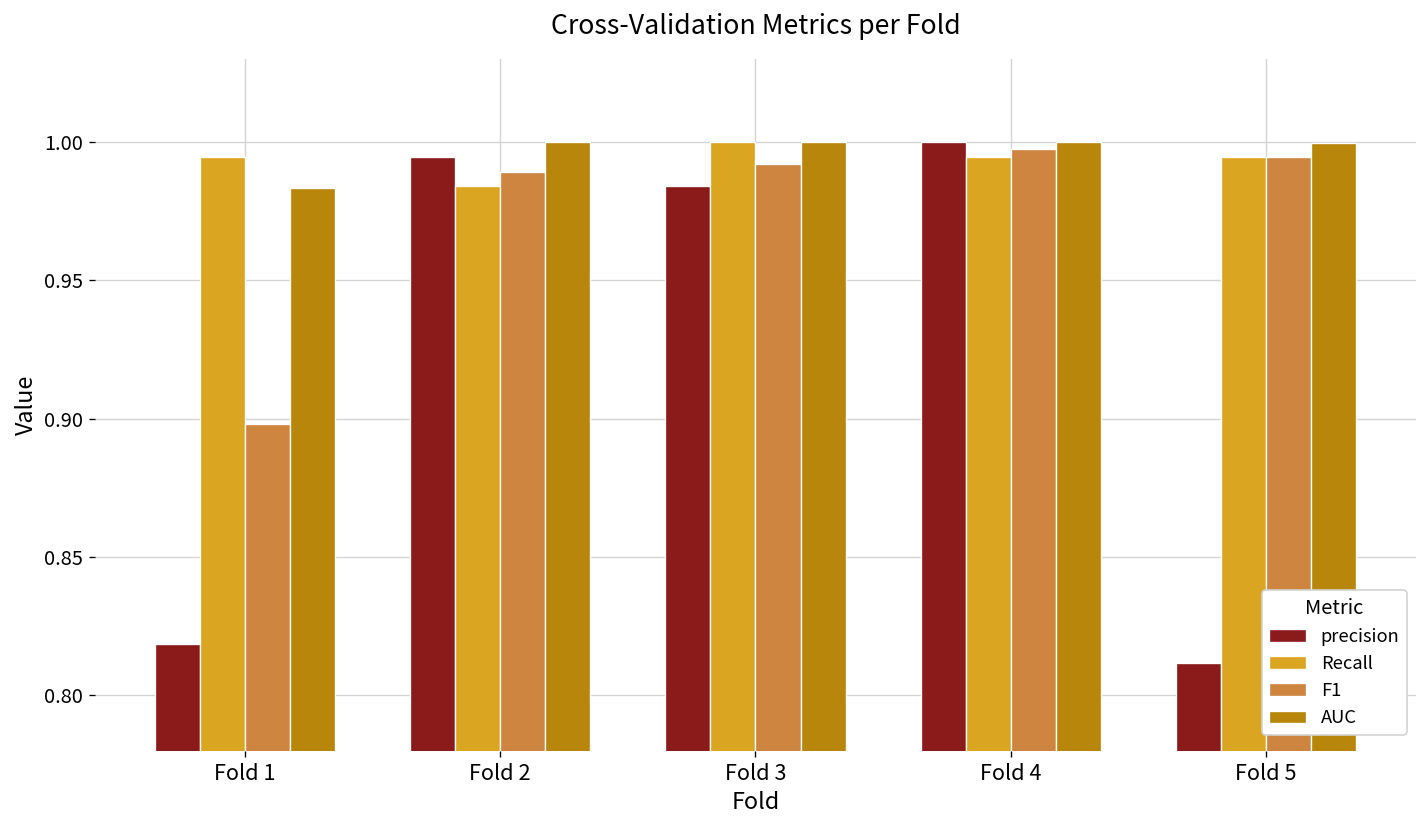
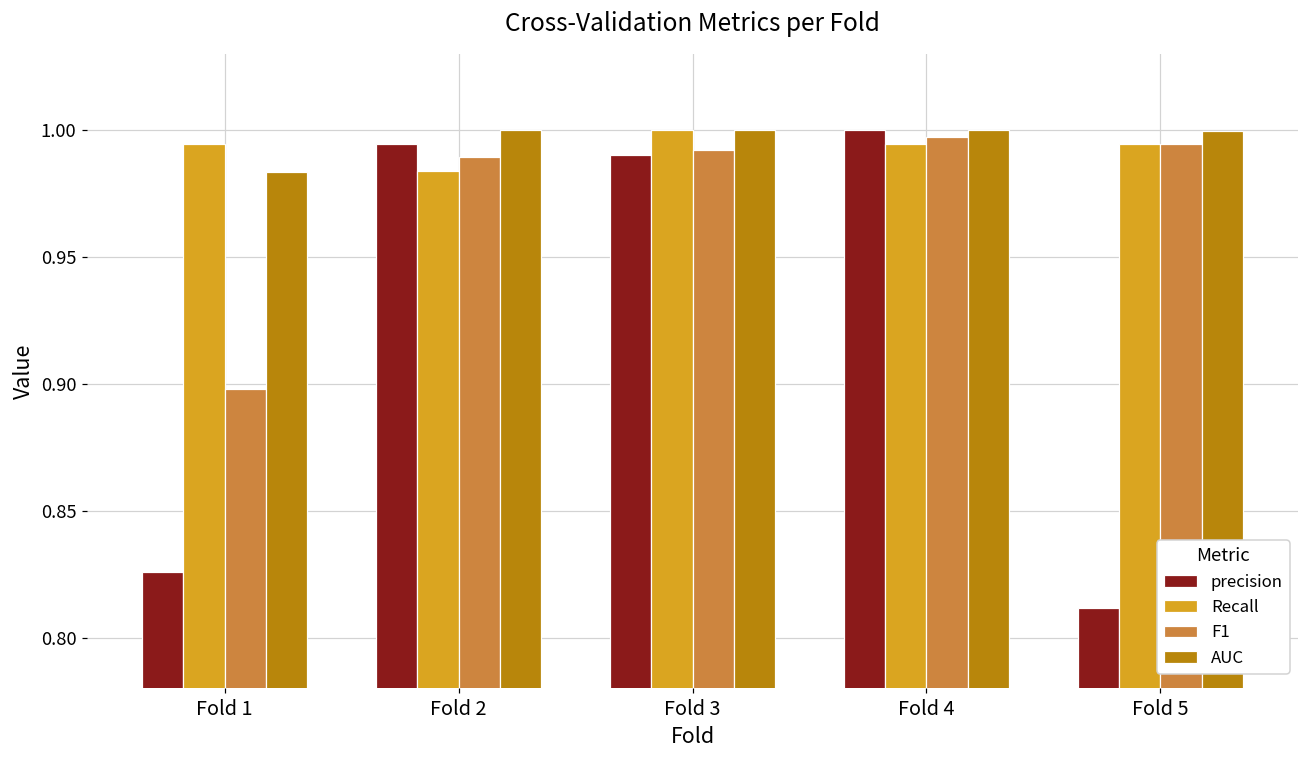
  {
    "precision": {
-     "Fold 1": 0.819,
+     "Fold 1": 0.826,
      "Fold 2": 0.995,
-     "Fold 3": 0.984,
+     "Fold 3": 0.990,
      "Fold 4": 1.000,
      "Fold 5": 0.812
    }
  }
